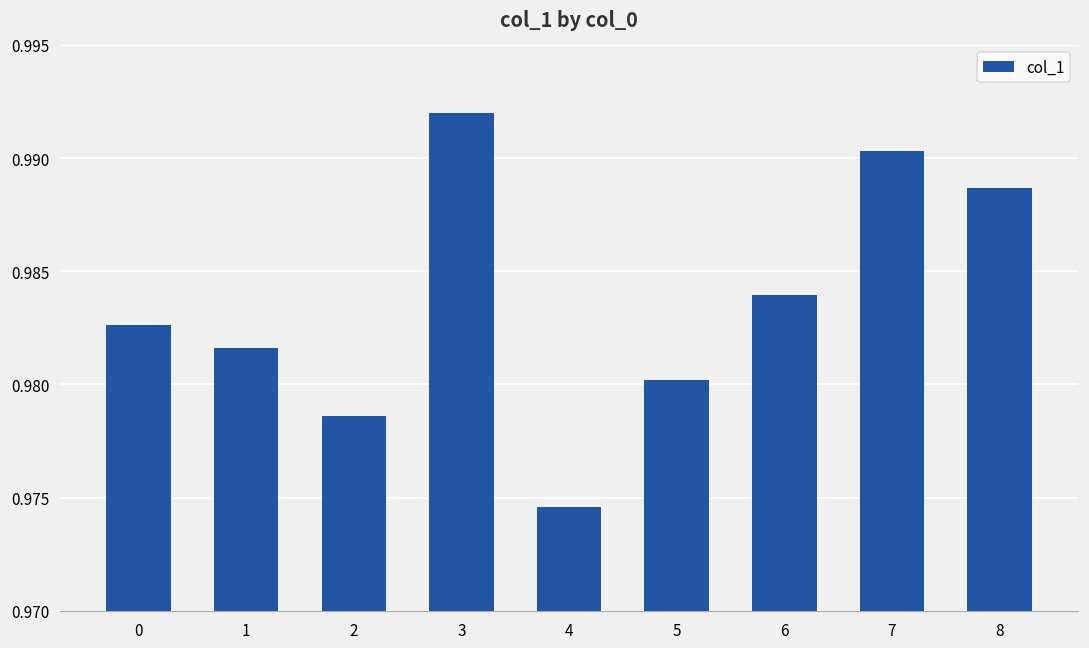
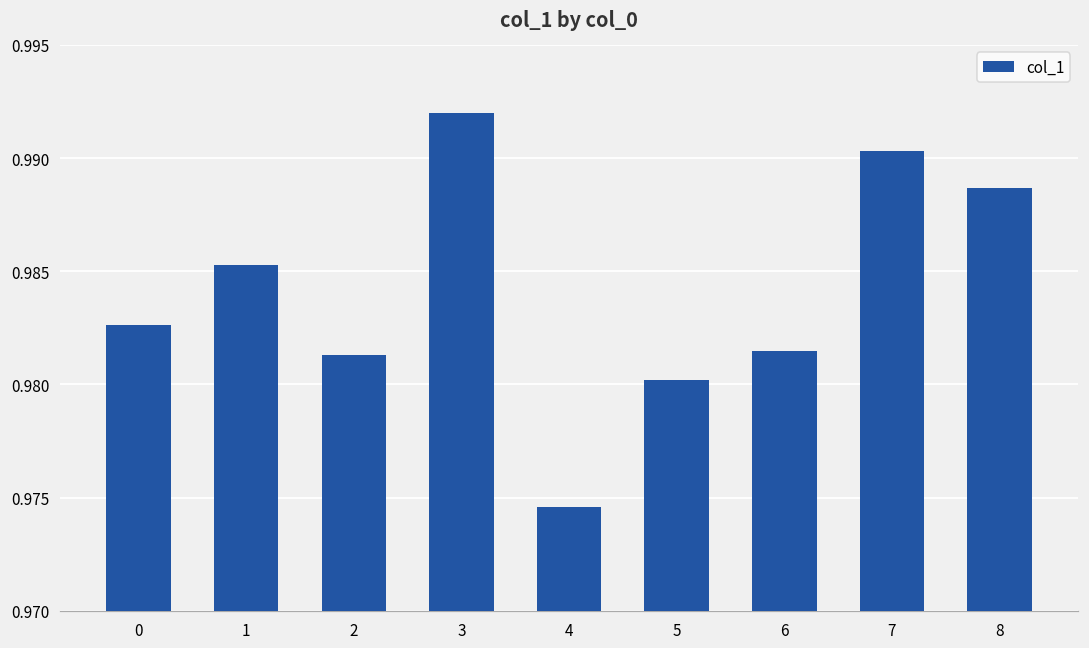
  {
    "0": 0.9826,
-   "1": 0.9816,
-   "2": 0.9786,
+   "1": 0.9853,
+   "2": 0.9813,
    "3": 0.9920,
    "4": 0.9746,
    "5": 0.9802,
-   "6": 0.9840,
+   "6": 0.9815,
    "7": 0.9903,
    "8": 0.9887
  }
